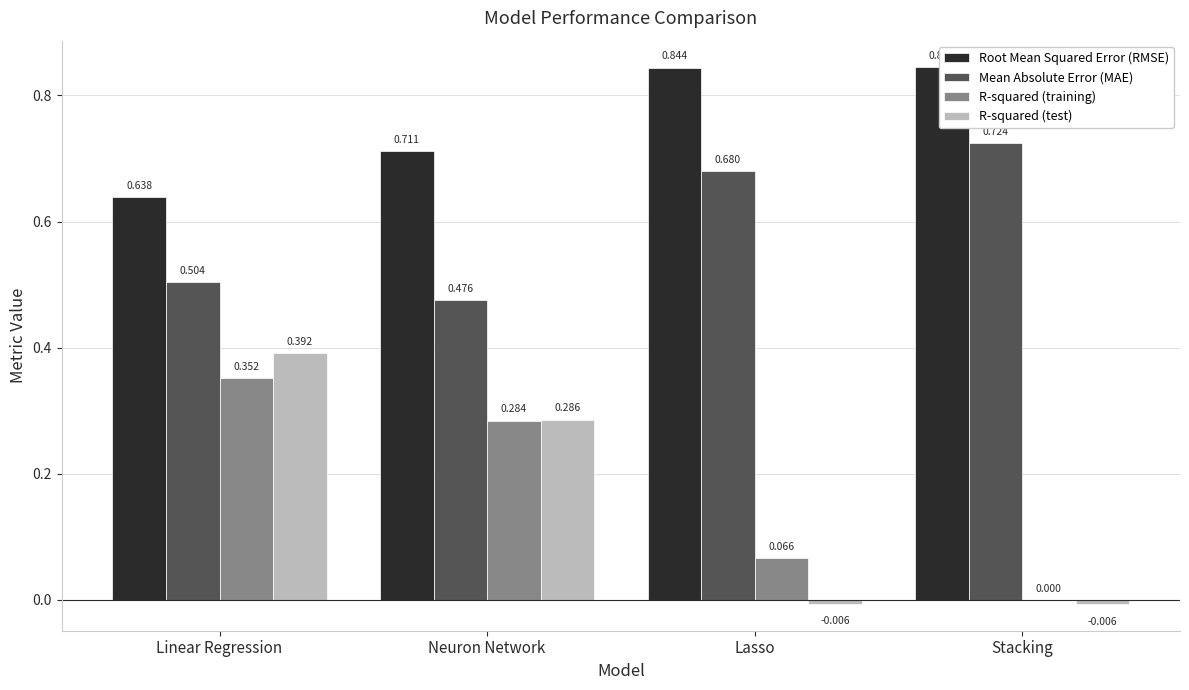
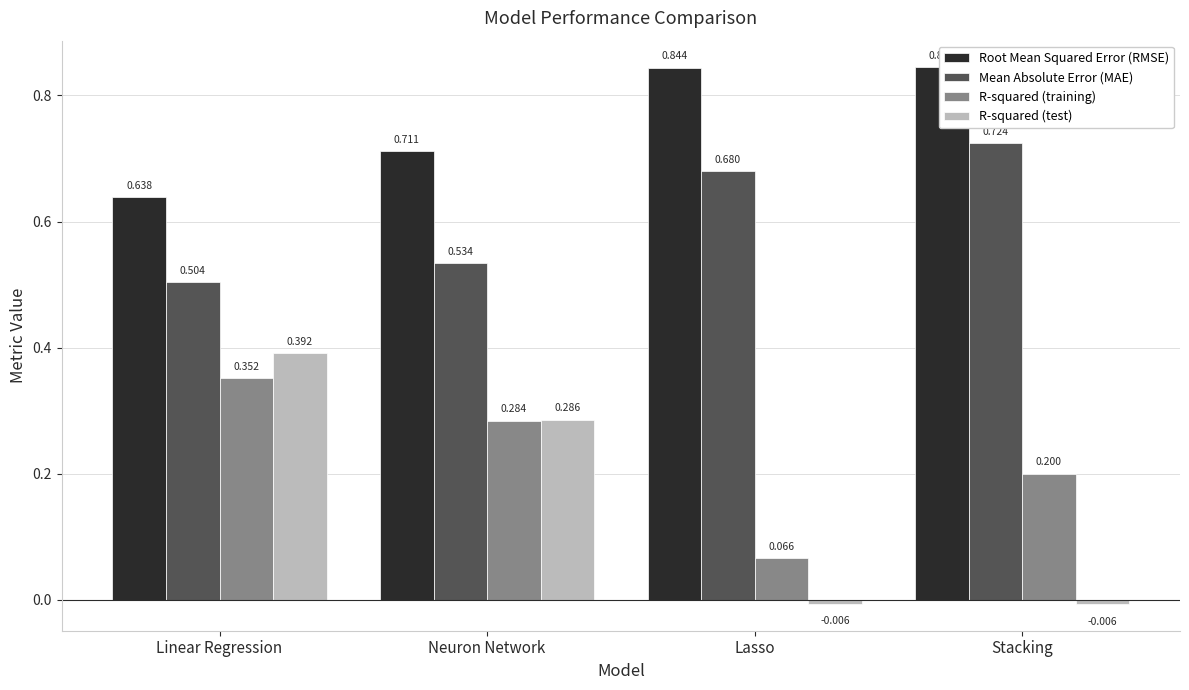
  {
    "Root Mean Squared Error (RMSE)": {
      "Linear Regression": 0.638,
      "Neuron Network": 0.711,
      "Lasso": 0.844
    },
    "Mean Absolute Error (MAE)": {
      "Linear Regression": 0.504,
-     "Neuron Network": 0.476,
+     "Neuron Network": 0.534,
      "Lasso": 0.680
    },
    "R-squared (training)": {
      "Linear Regression": 0.352,
      "Neuron Network": 0.284,
      "Lasso": 0.066,
-     "Stacking": 0.000
+     "Stacking": 0.200
    },
    "R-squared (test)": {
      "Linear Regression": 0.392,
      "Neuron Network": 0.286,
      "Lasso": -0.006,
      "Stacking": -0.006
    }
  }
